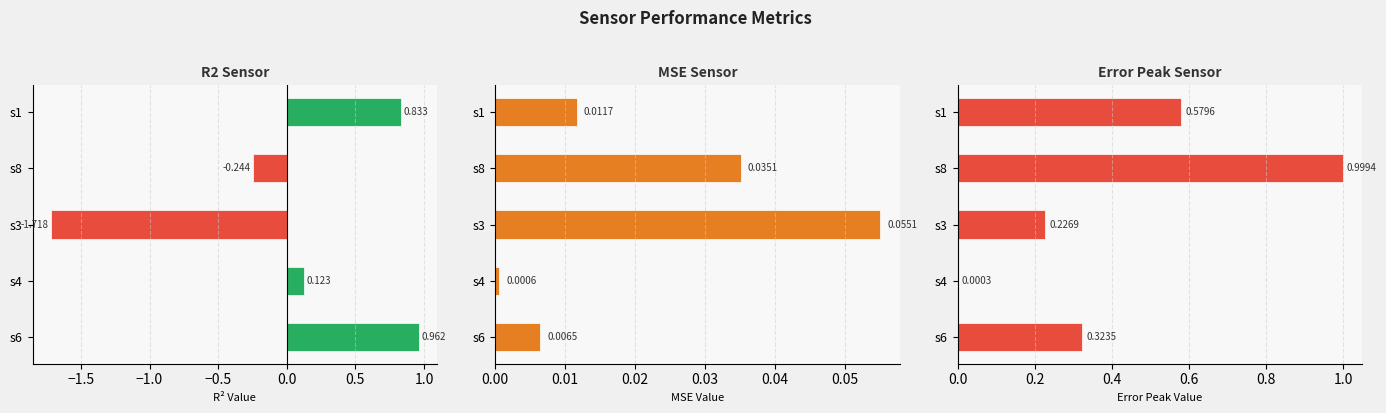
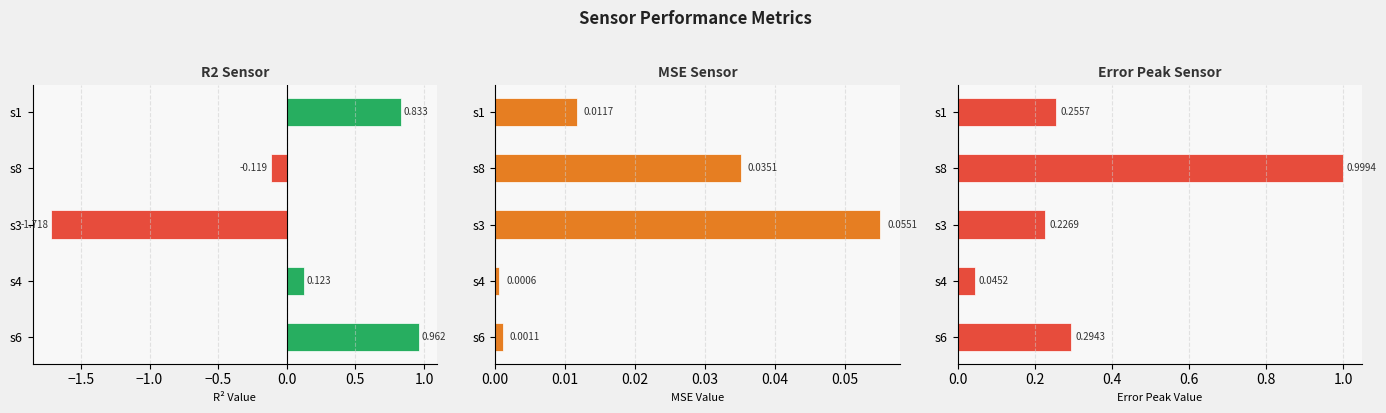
  {
    "R2 Sensor": {
      "s1": 0.833,
-     "s8": -0.244,
+     "s8": -0.119,
      "s3": -1.718,
      "s4": 0.123,
      "s6": 0.962
    },
    "MSE Sensor": {
      "s1": 0.0117,
      "s8": 0.0351,
      "s3": 0.0551,
      "s4": 0.0006,
-     "s6": 0.0065
+     "s6": 0.0011
    },
    "Error Peak Sensor": {
-     "s1": 0.5796,
+     "s1": 0.2557,
      "s8": 0.9994,
      "s3": 0.2269,
-     "s4": 0.0003,
-     "s6": 0.3235
+     "s4": 0.0452,
+     "s6": 0.2943
    }
  }
